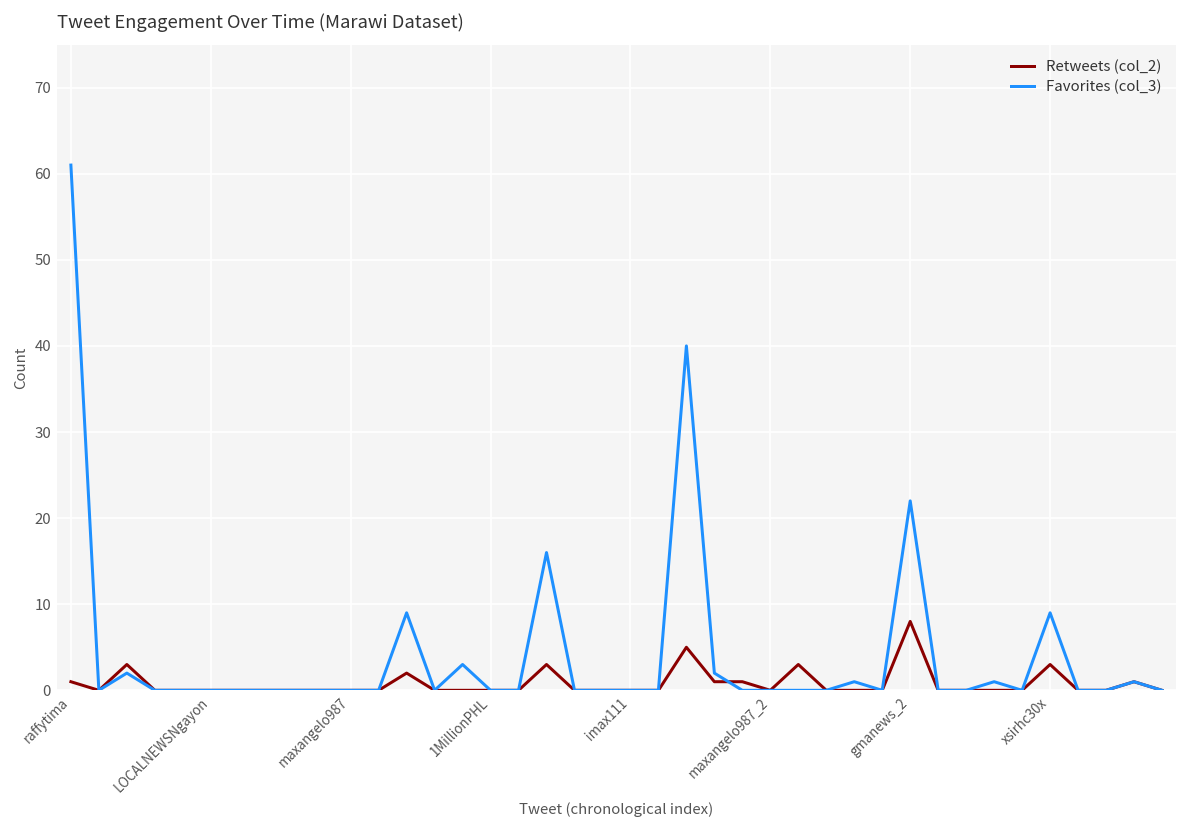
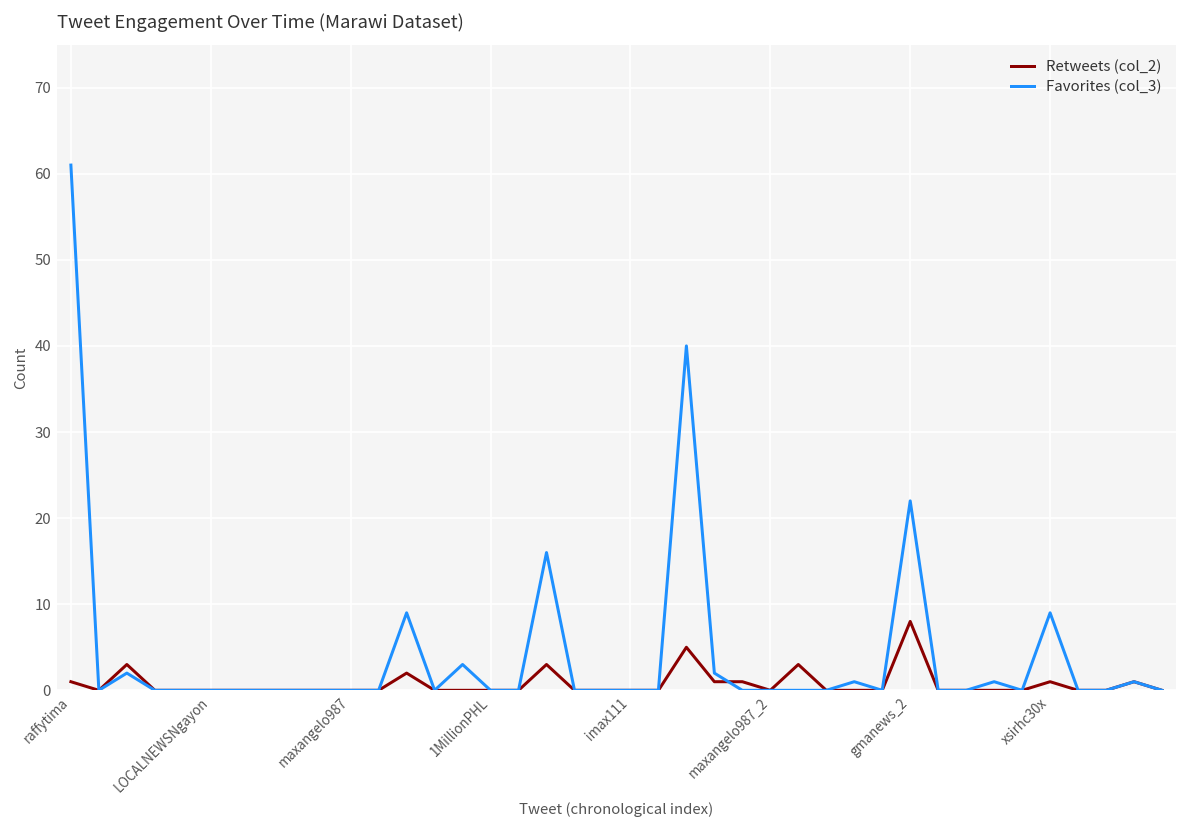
  {
    "Retweets (col_2)": {
      "raffytima": 1,
      "gmanews_2": 8,
-     "xsirhc30x": 3
+     "xsirhc30x": 1
    },
    "Favorites (col_3)": {
      "raffytima": 61,
      "gmanews_2": 22,
      "xsirhc30x": 9
    }
  }
